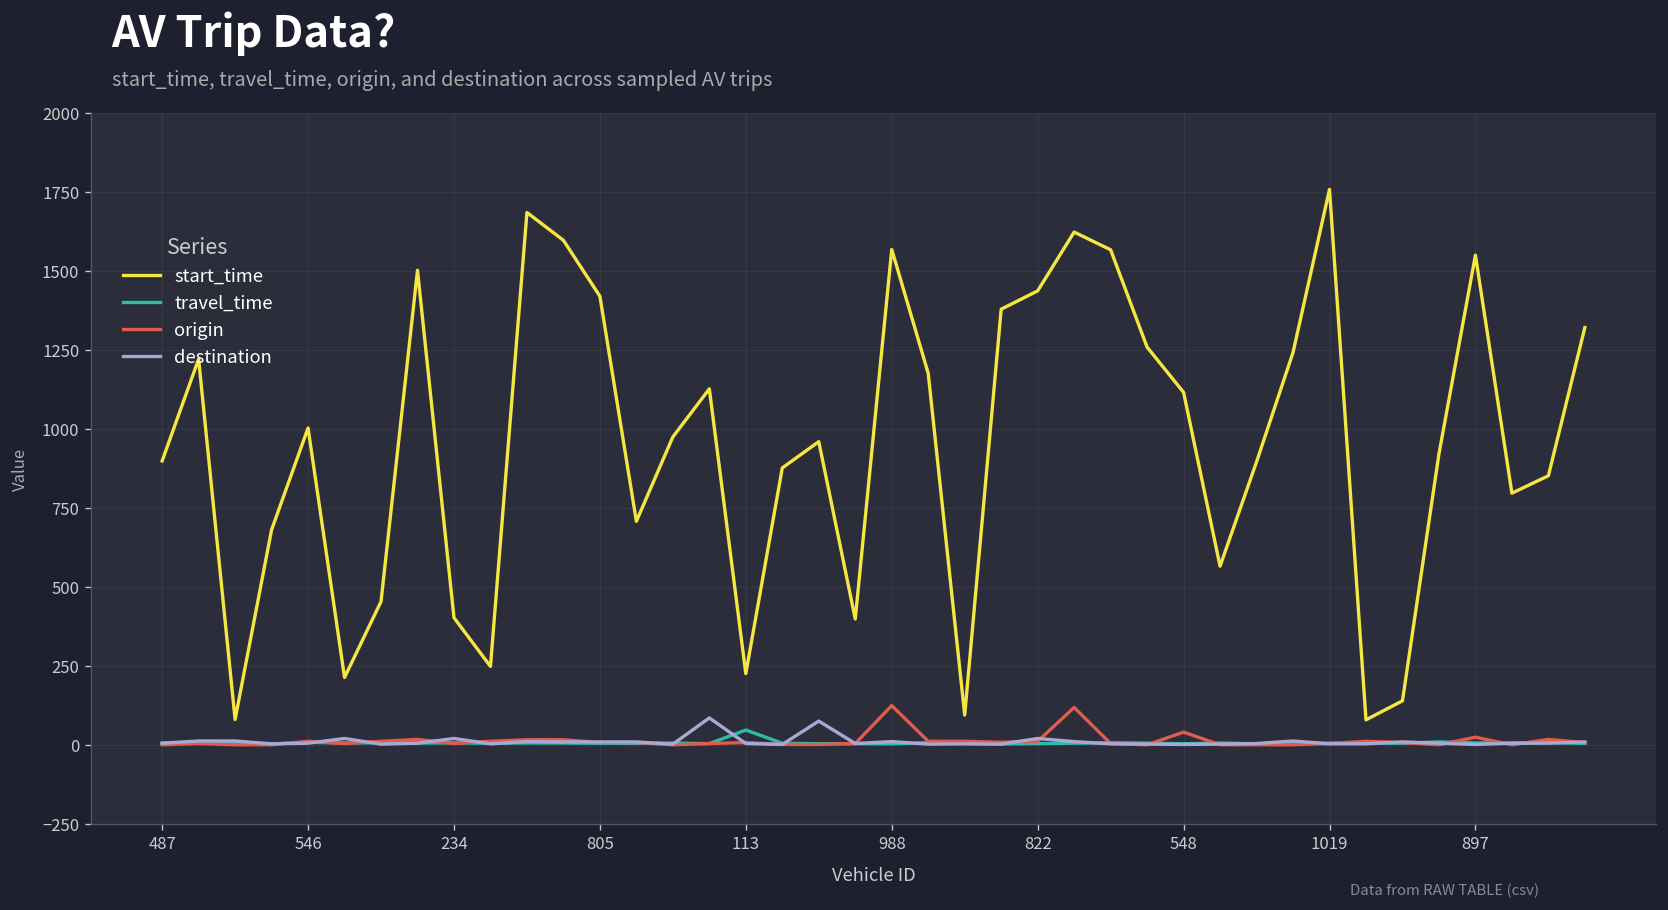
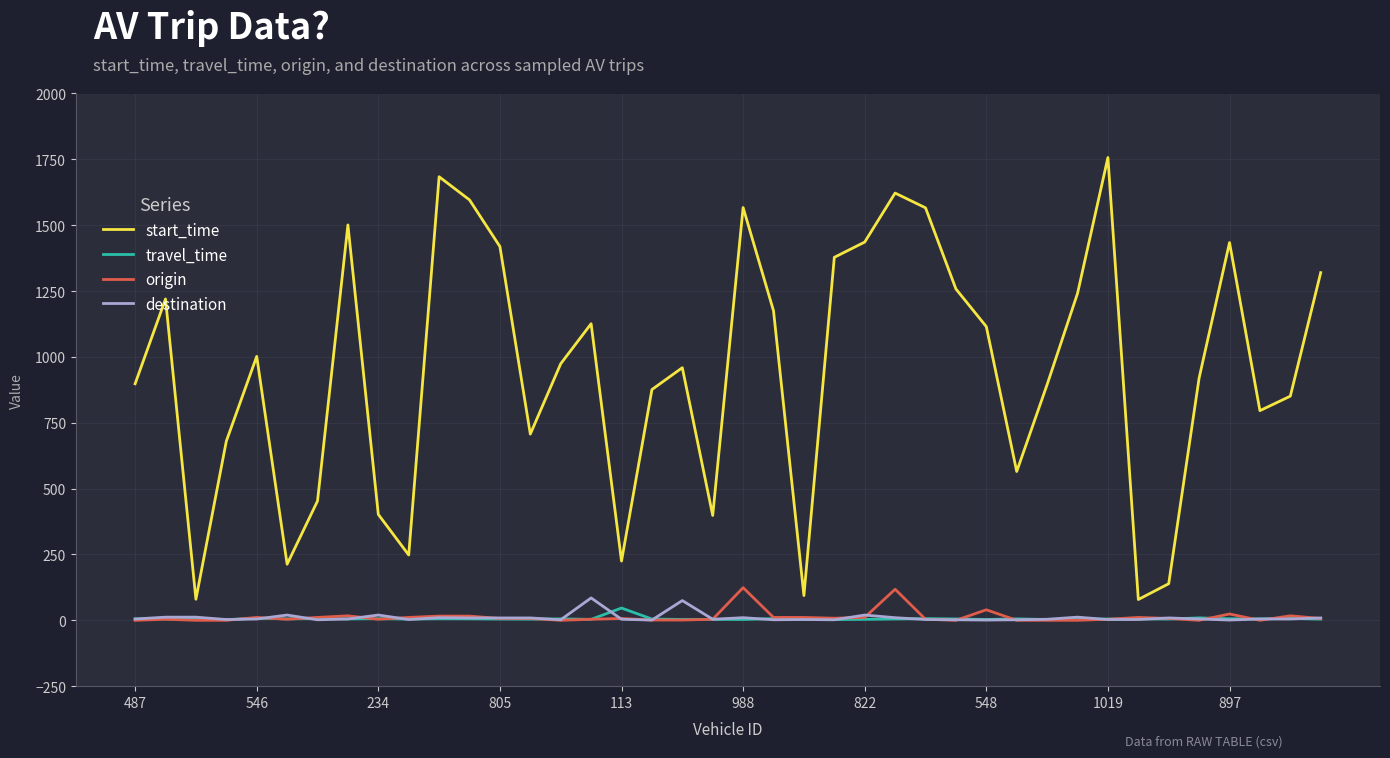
  {
    "start_time": {
      "487": 900,
      "546": 1000,
      "234": 400,
      "805": 1420,
      "113": 230,
      "988": 1570,
      "822": 1440,
      "548": 1120,
      "1019": 1760,
-     "897": 1550
+     "897": 1430
    },
    "travel_time": {
      "113": 50
    },
    "origin": {
      "988": 120,
      "548": 40,
      "897": 20
    },
    "destination": {
      "234": 20
    }
  }
